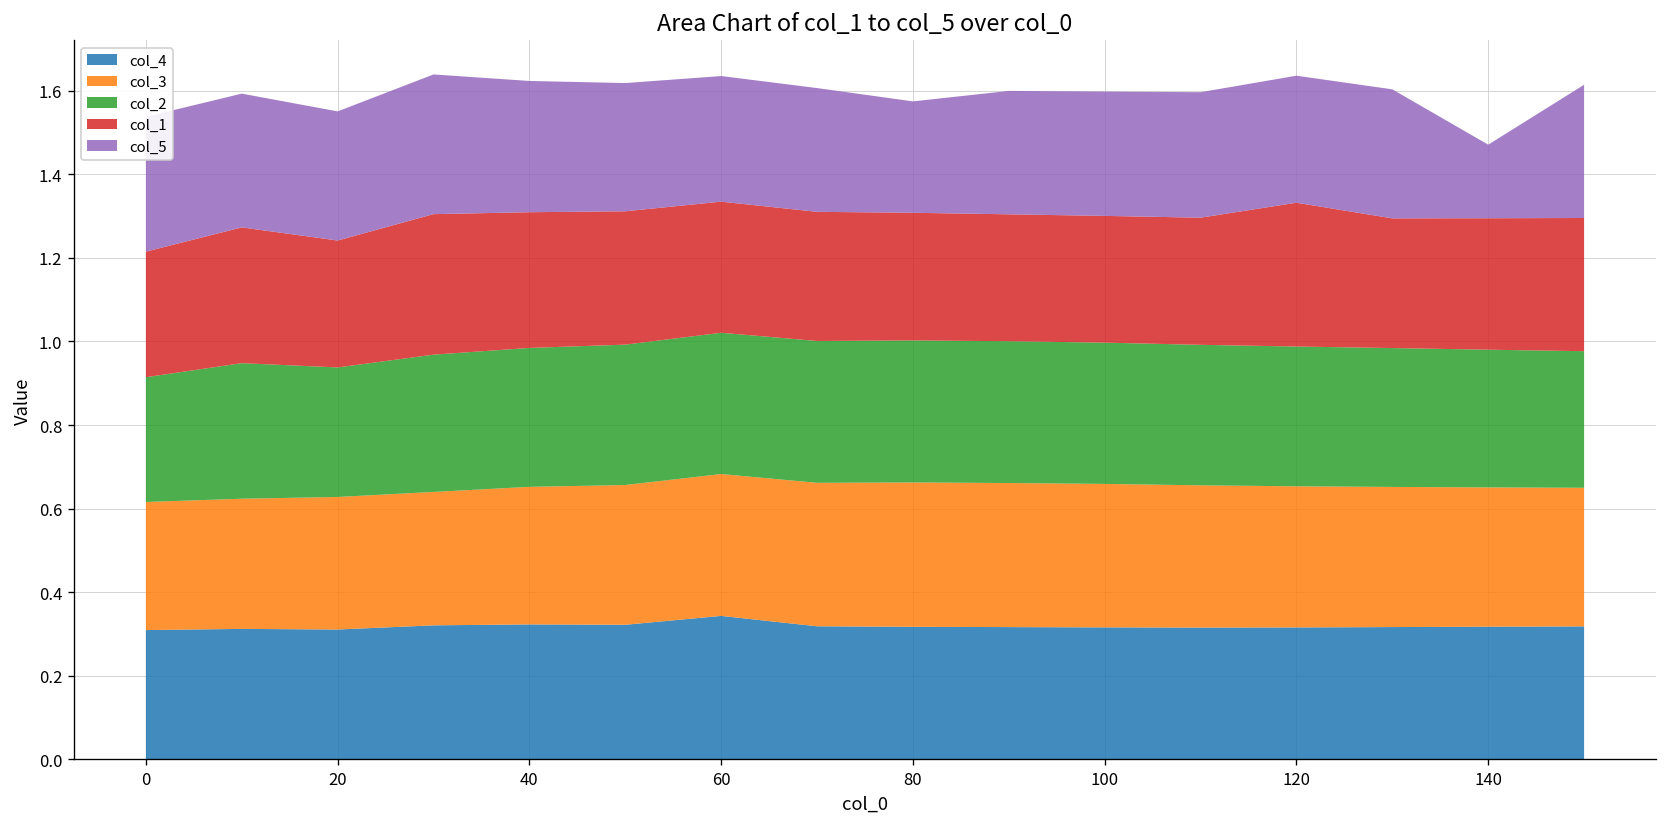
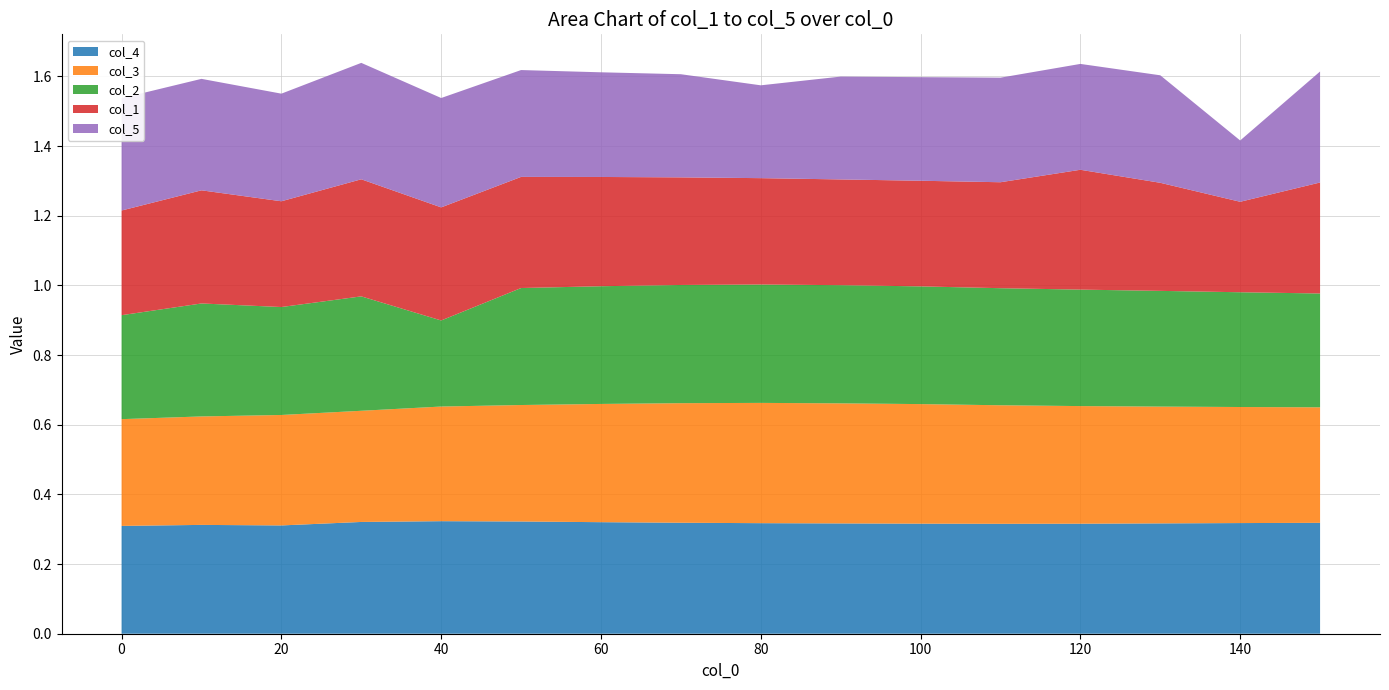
  {
    "col_4": {
      "0": 0.31,
      "20": 0.31,
      "40": 0.32,
-     "60": 0.34,
+     "60": 0.32,
      "80": 0.32,
      "100": 0.32,
      "120": 0.32,
      "140": 0.32
    },
    "col_3": {
      "0": 0.31,
      "20": 0.32,
      "40": 0.33,
      "60": 0.34,
      "80": 0.35,
      "100": 0.34,
      "120": 0.34,
      "140": 0.33
    },
    "col_2": {
      "0": 0.30,
      "20": 0.31,
-     "40": 0.33,
+     "40": 0.25,
      "60": 0.34,
      "80": 0.34,
      "100": 0.34,
      "120": 0.33,
      "140": 0.33
    },
    "col_1": {
      "0": 0.30,
      "20": 0.30,
      "40": 0.32,
      "60": 0.31,
      "80": 0.31,
      "100": 0.30,
      "120": 0.34,
-     "140": 0.31
+     "140": 0.26
    },
    "col_5": {
      "20": 0.31,
      "40": 0.31,
      "60": 0.30,
      "80": 0.27,
      "100": 0.30,
      "120": 0.30,
      "140": 0.18
    }
  }
